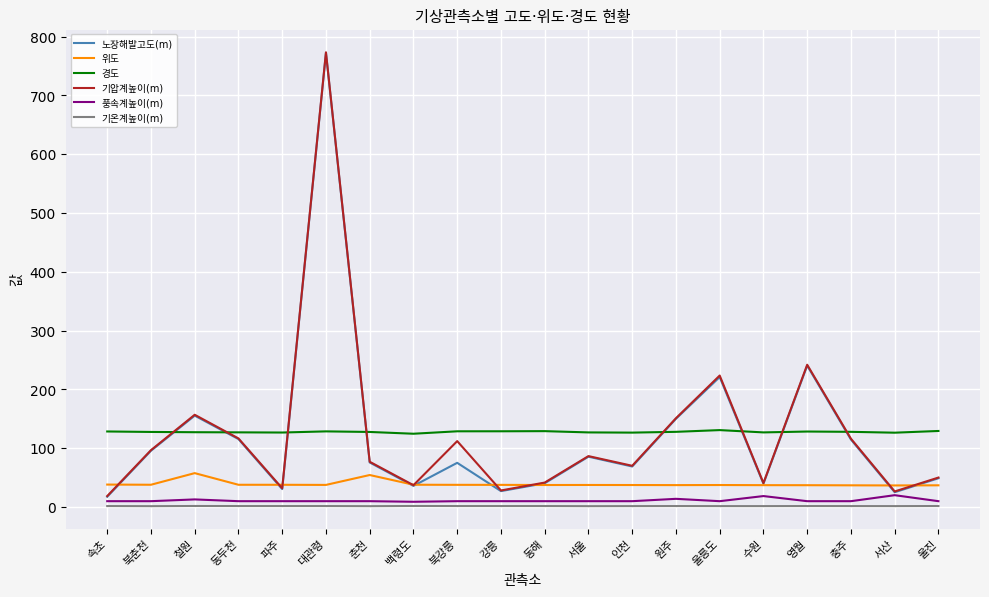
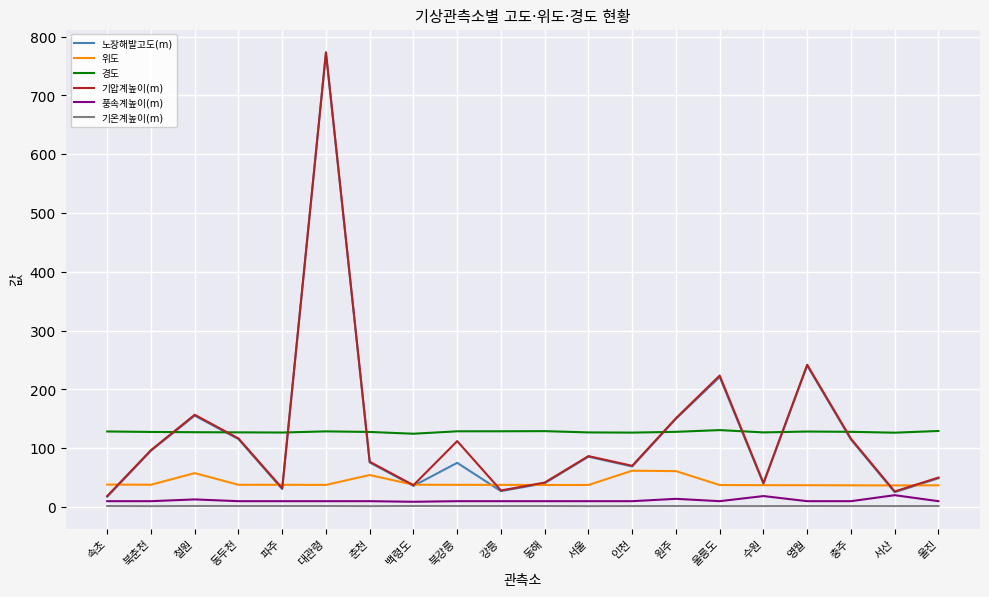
  {
    "노장해발고도(m)": {
      "북강릉": 80
    },
    "위도": {
      "속초": 40,
      "북춘천": 40,
      "철원": 60,
      "동두천": 40,
      "파주": 40,
      "대관령": 40,
      "춘천": 50,
      "북강릉": 40,
      "강릉": 40,
      "서울": 40,
-     "인천": 40,
-     "원주": 40,
+     "인천": 60,
+     "원주": 60,
      "울릉도": 40,
      "영월": 40,
      "충주": 40,
      "서산": 40,
      "울진": 40
    },
    "경도": {
      "속초": 130,
      "북춘천": 130,
      "철원": 130,
      "동두천": 130,
      "파주": 130,
      "대관령": 130,
      "춘천": 130,
      "백령도": 120,
      "북강릉": 130,
      "강릉": 130,
      "동해": 130,
      "서울": 130,
      "인천": 130,
      "원주": 130,
      "울릉도": 130,
      "수원": 130,
      "영월": 130,
      "충주": 130,
      "서산": 130,
      "울진": 130
    },
    "기압계높이(m)": {
      "북강릉": 110
    },
    "풍속계높이(m)": {
      "속초": 10,
      "북춘천": 10,
      "철원": 10,
      "동두천": 10,
      "파주": 10,
      "대관령": 10,
      "춘천": 10,
      "백령도": 10,
      "북강릉": 10,
      "강릉": 10,
      "동해": 10,
      "서울": 10,
      "인천": 10,
      "원주": 10,
      "울릉도": 10,
      "수원": 20,
      "영월": 10,
      "충주": 10,
      "서산": 20,
      "울진": 10
    },
    "기온계높이(m)": {
      "속초": 0,
      "북춘천": 0,
      "철원": 0,
      "동두천": 0,
      "파주": 0,
      "대관령": 0,
      "춘천": 0,
      "백령도": 0,
      "북강릉": 0,
      "강릉": 0,
      "동해": 0,
      "서울": 0,
      "인천": 0,
      "원주": 0,
      "울릉도": 0,
      "수원": 0,
      "영월": 0,
      "충주": 0,
      "서산": 0,
      "울진": 0
    }
  }
